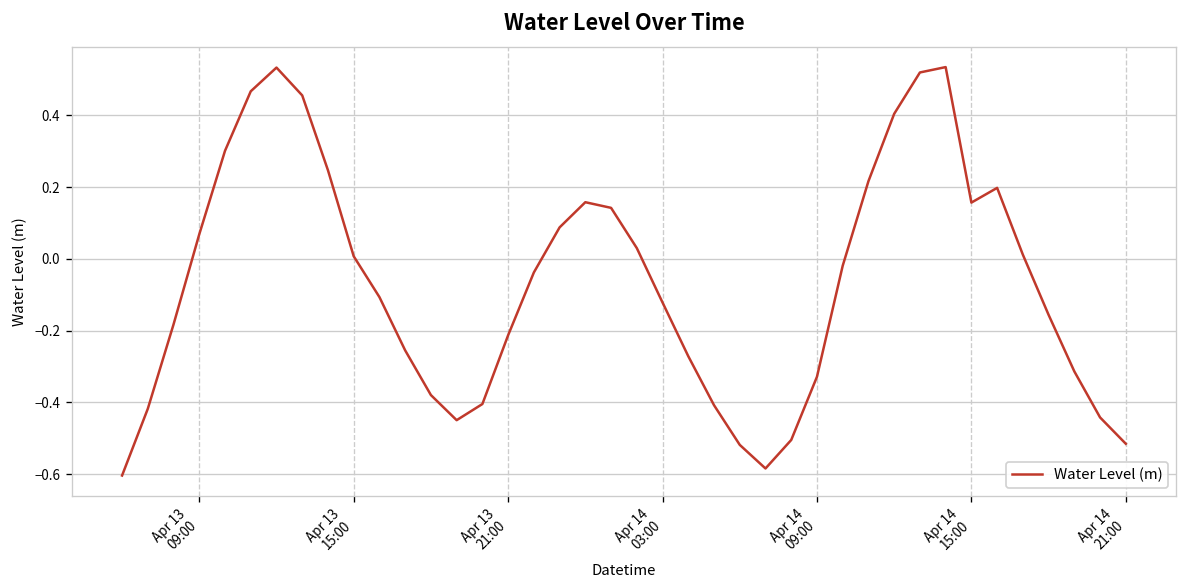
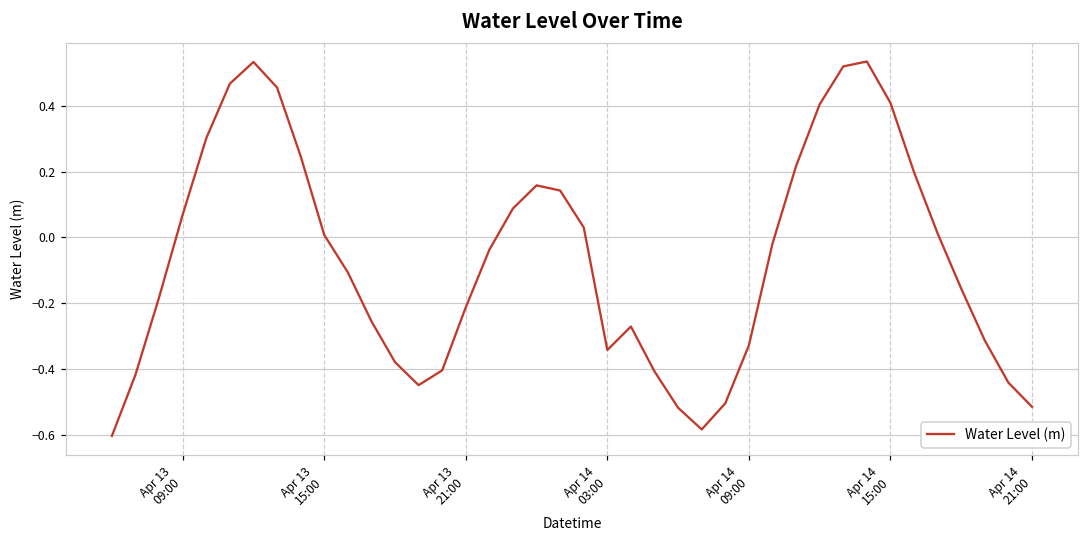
  {
    "Apr 13 09:00": 0.07,
    "Apr 13 15:00": 0.01,
    "Apr 13 21:00": -0.21,
-   "Apr 14 03:00": -0.12,
+   "Apr 14 03:00": -0.34,
    "Apr 14 09:00": -0.33,
-   "Apr 14 15:00": 0.16,
+   "Apr 14 15:00": 0.41,
    "Apr 14 21:00": -0.52
  }
